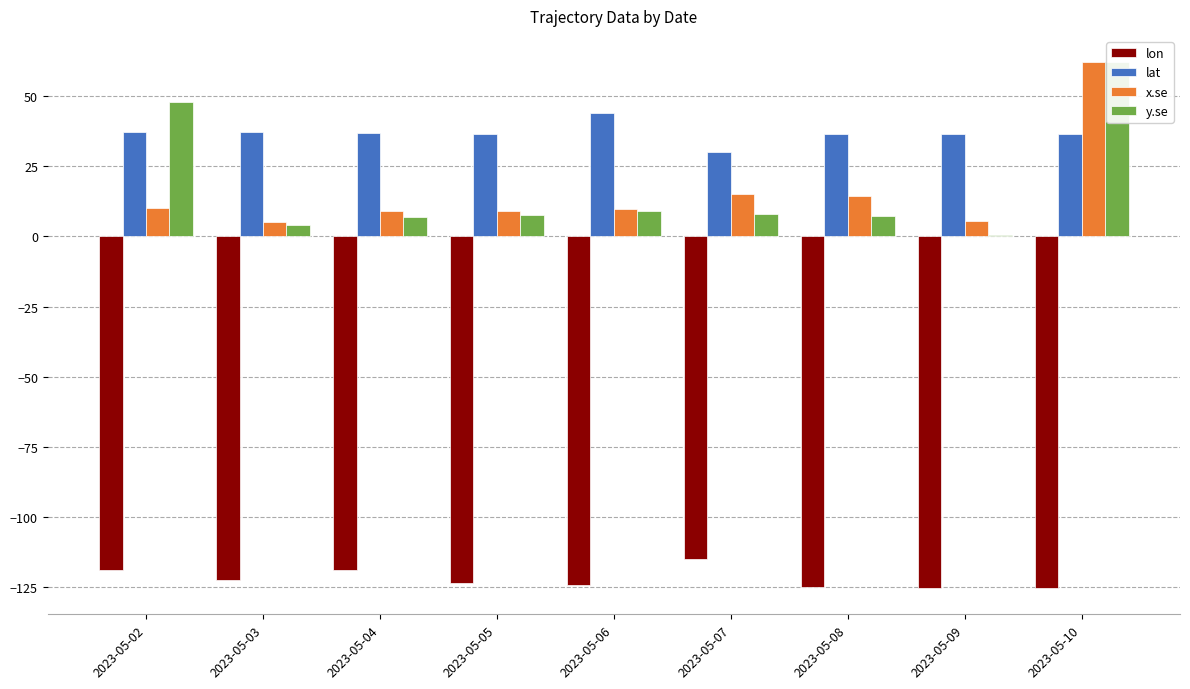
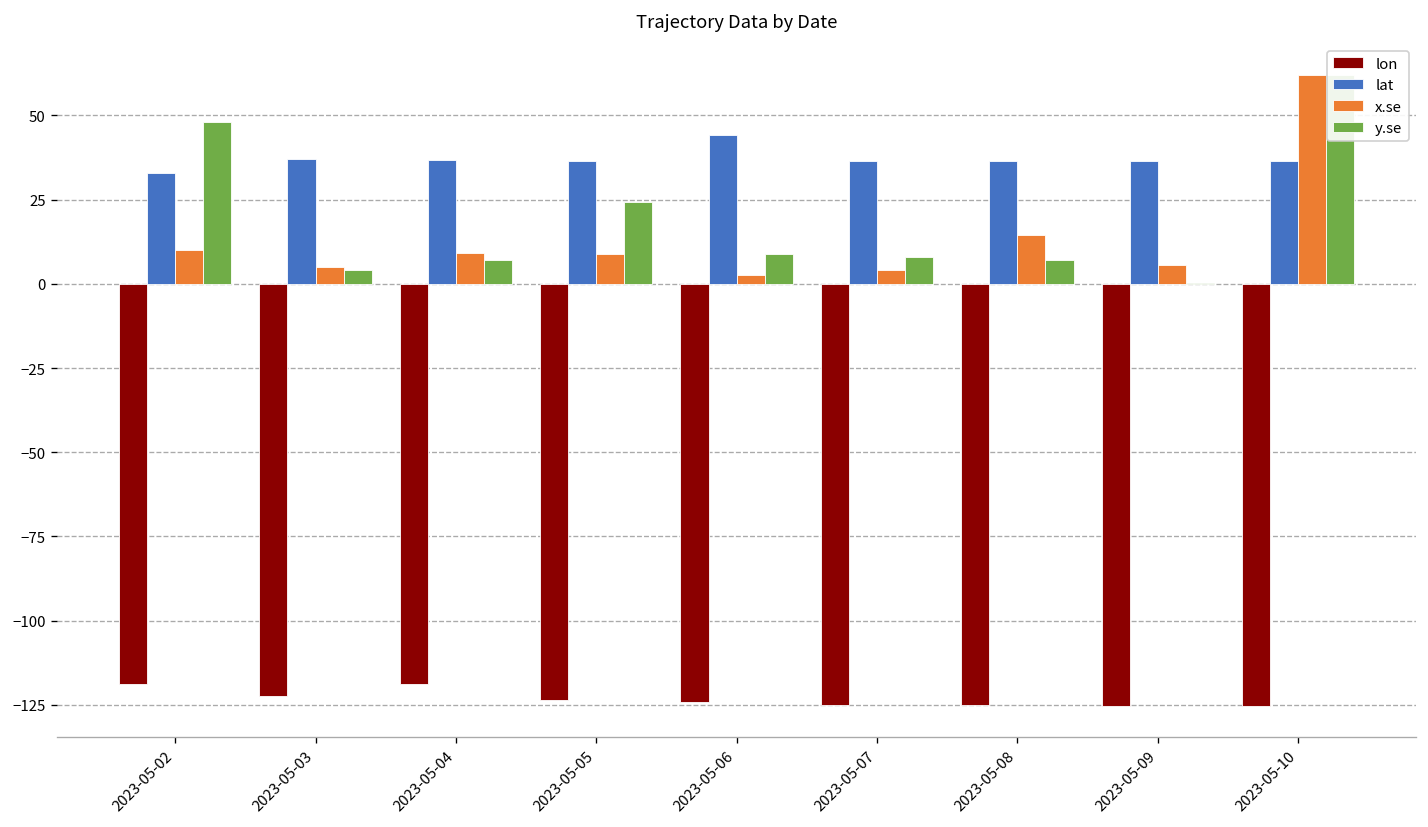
  {
    "lon": {
      "2023-05-02": -119,
      "2023-05-03": -122,
      "2023-05-04": -119,
      "2023-05-05": -124,
      "2023-05-06": -124,
-     "2023-05-07": -115,
+     "2023-05-07": -125,
      "2023-05-08": -125,
      "2023-05-09": -125,
      "2023-05-10": -125
    },
    "lat": {
-     "2023-05-02": 37,
+     "2023-05-02": 33,
      "2023-05-03": 37,
      "2023-05-04": 37,
      "2023-05-05": 37,
      "2023-05-06": 44,
-     "2023-05-07": 30,
+     "2023-05-07": 37,
      "2023-05-08": 37,
      "2023-05-09": 37,
      "2023-05-10": 37
    },
    "x.se": {
      "2023-05-02": 10,
      "2023-05-03": 5,
      "2023-05-04": 9,
      "2023-05-05": 9,
-     "2023-05-06": 10,
-     "2023-05-07": 15,
+     "2023-05-06": 3,
+     "2023-05-07": 4,
      "2023-05-08": 15,
      "2023-05-09": 5,
      "2023-05-10": 62
    },
    "y.se": {
      "2023-05-02": 48,
      "2023-05-03": 4,
      "2023-05-04": 7,
-     "2023-05-05": 8,
+     "2023-05-05": 24,
      "2023-05-06": 9,
      "2023-05-07": 8,
      "2023-05-08": 7
    }
  }
